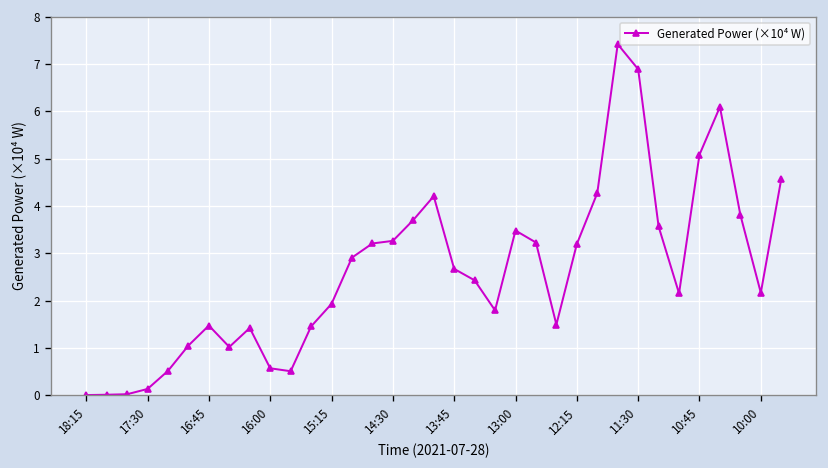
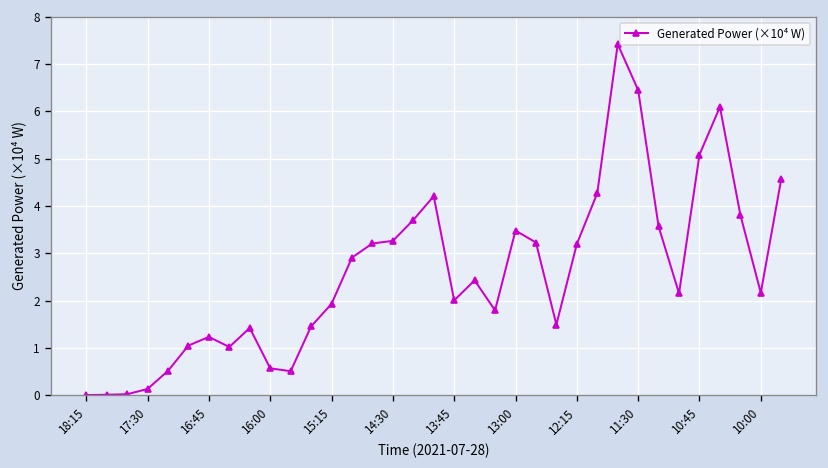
  {
    "18:15": 0.0,
    "17:30": 0.1,
-   "16:45": 1.5,
+   "16:45": 1.2,
    "16:00": 0.6,
    "15:15": 1.9,
    "14:30": 3.3,
-   "13:45": 2.7,
+   "13:45": 2.0,
    "13:00": 3.5,
    "12:15": 3.2,
-   "11:30": 6.9,
+   "11:30": 6.4,
    "10:45": 5.1,
    "10:00": 2.2
  }
